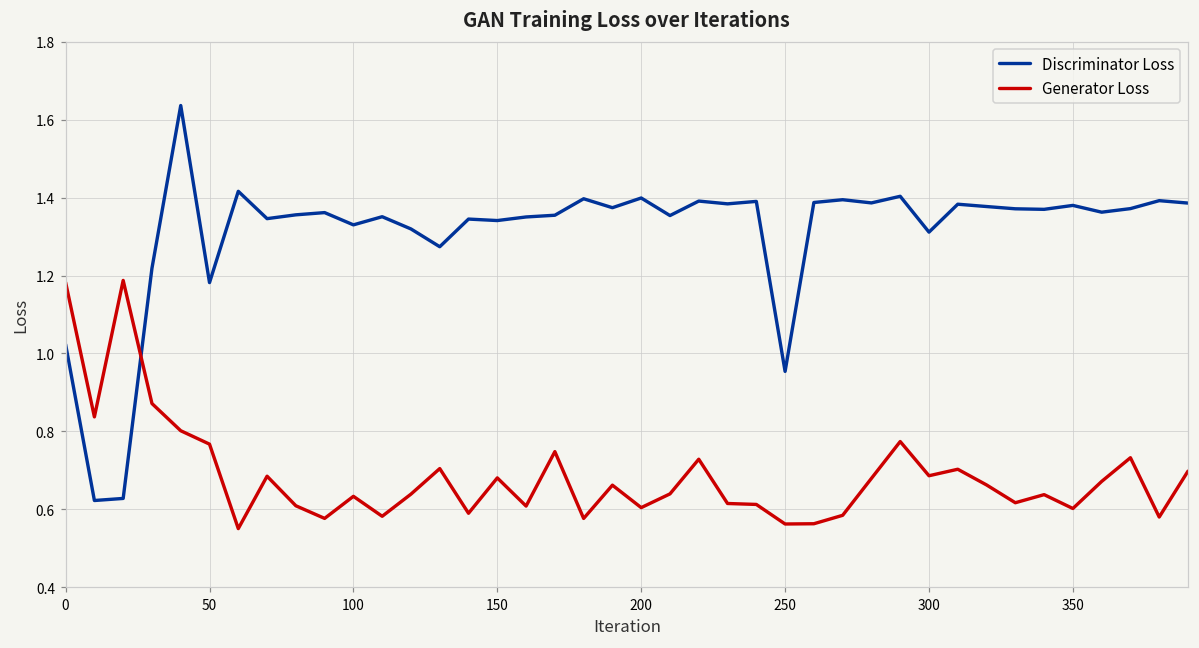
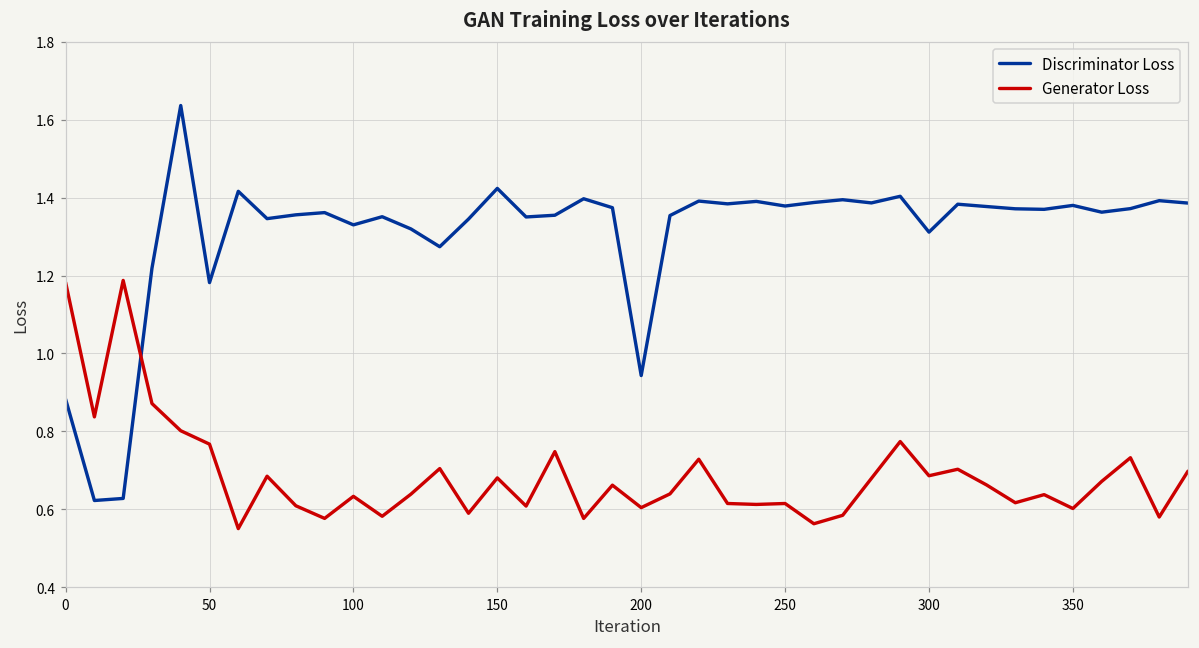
  {
    "Discriminator Loss": {
-     "0": 1.02,
+     "0": 0.88,
      "50": 1.18,
      "100": 1.33,
-     "150": 1.34,
-     "200": 1.40,
-     "250": 0.95,
+     "150": 1.42,
+     "200": 0.94,
+     "250": 1.38,
      "300": 1.31,
      "350": 1.38
    },
    "Generator Loss": {
      "0": 1.18,
      "50": 0.77,
      "100": 0.63,
      "150": 0.68,
      "200": 0.60,
-     "250": 0.56,
+     "250": 0.61,
      "300": 0.69,
      "350": 0.60
    }
  }
